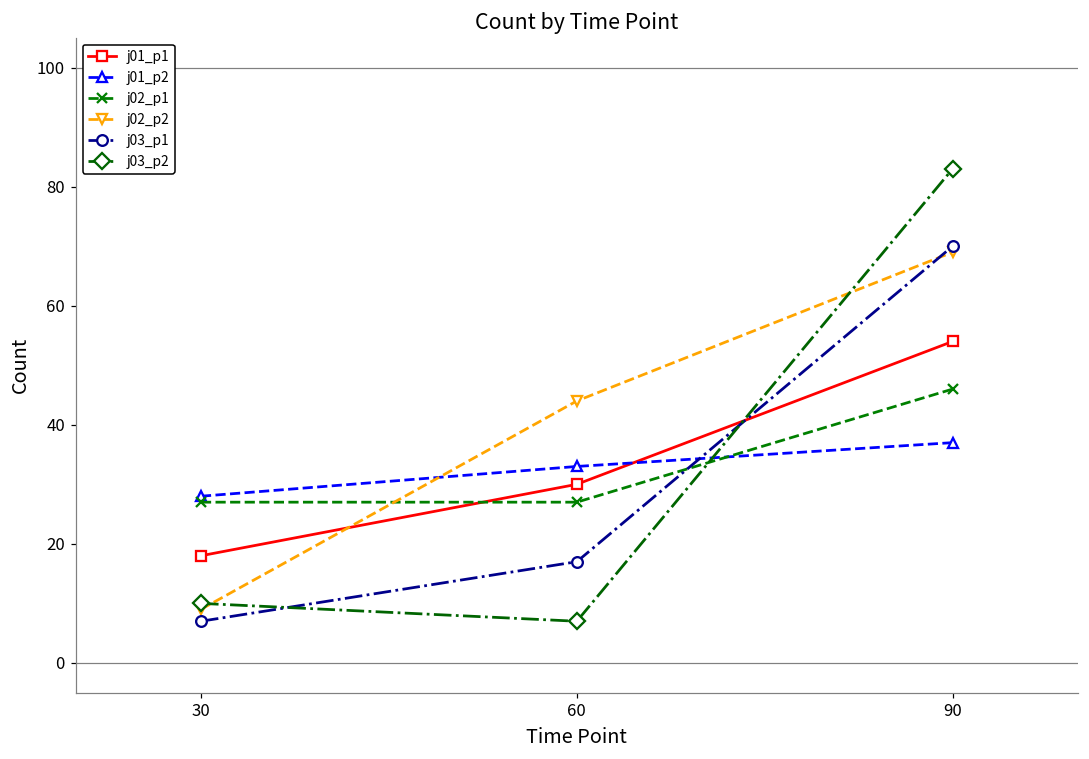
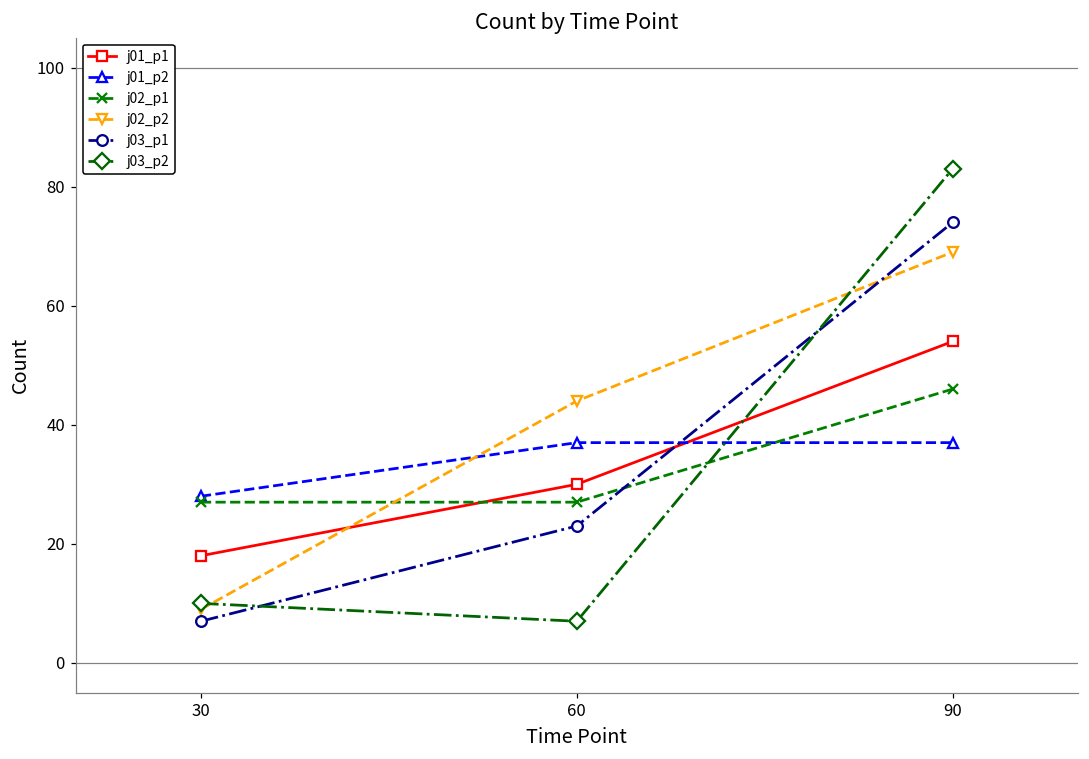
  {
    "j01_p1": {
      "30": 18,
      "60": 30,
      "90": 54
    },
    "j01_p2": {
      "30": 28,
-     "60": 33,
+     "60": 37,
      "90": 37
    },
    "j02_p2": {
      "30": 9,
      "60": 44,
      "90": 69
    },
    "j03_p1": {
      "30": 7,
-     "60": 17,
-     "90": 70
+     "60": 23,
+     "90": 74
    }
  }
